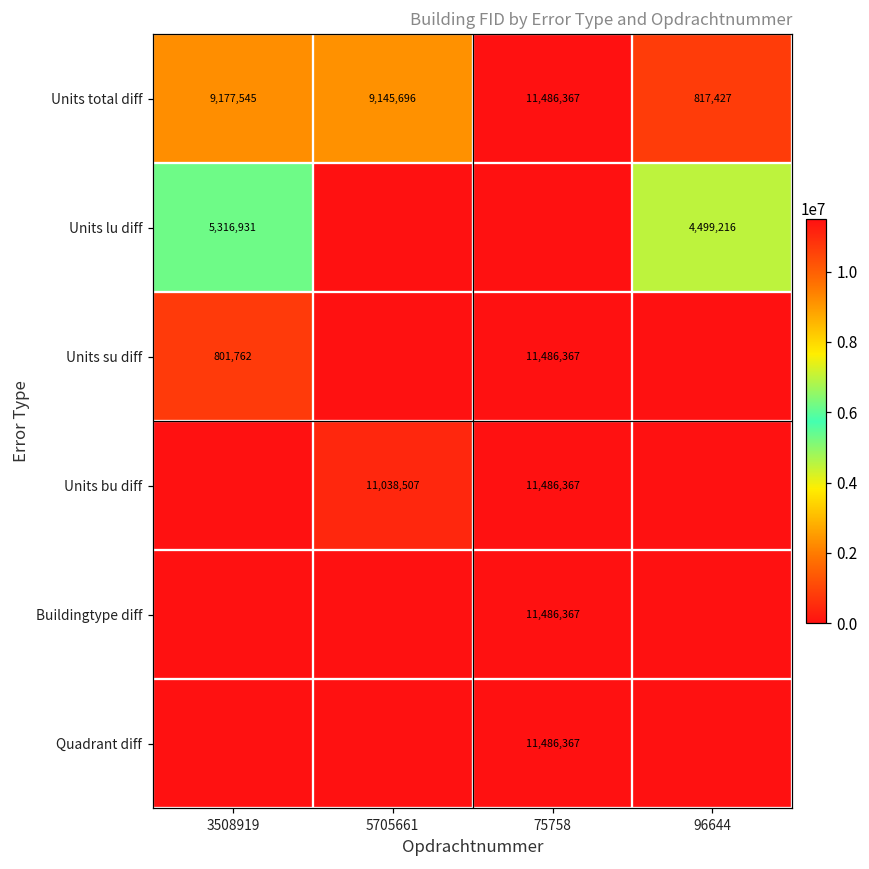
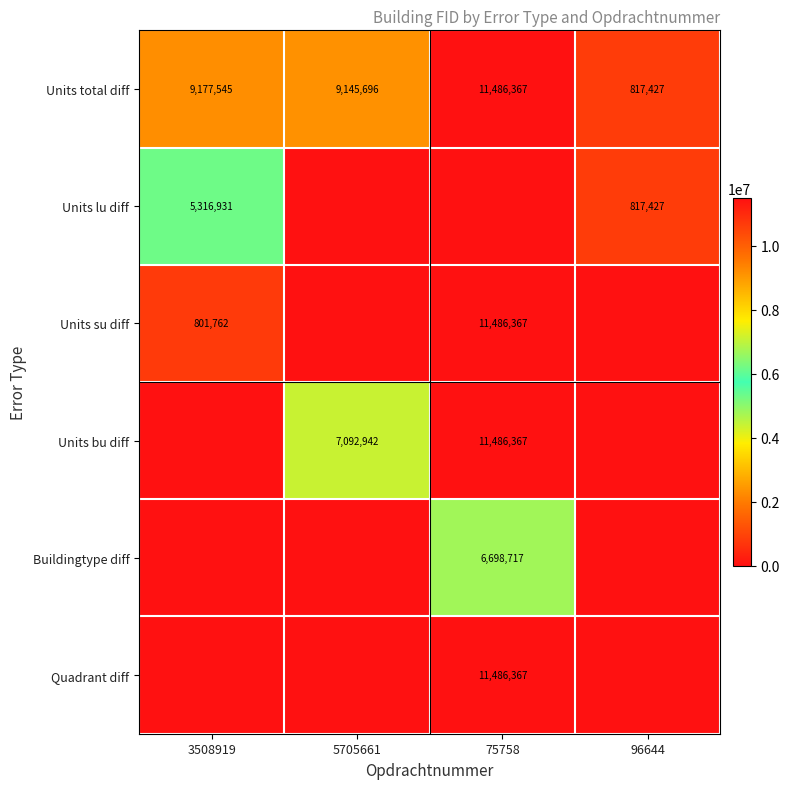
  {
    "Units total diff": {
      "3508919": "9,177,545",
      "5705661": "9,145,696",
      "75758": "11,486,367",
      "96644": "817,427"
    },
    "Units lu diff": {
      "3508919": "5,316,931",
-     "96644": "4,499,216"
+     "96644": "817,427"
    },
    "Units su diff": {
      "3508919": "801,762",
      "75758": "11,486,367"
    },
    "Units bu diff": {
-     "5705661": "11,038,507",
+     "5705661": "7,092,942",
      "75758": "11,486,367"
    },
    "Buildingtype diff": {
-     "75758": "11,486,367"
+     "75758": "6,698,717"
    },
    "Quadrant diff": {
      "75758": "11,486,367"
    }
  }
